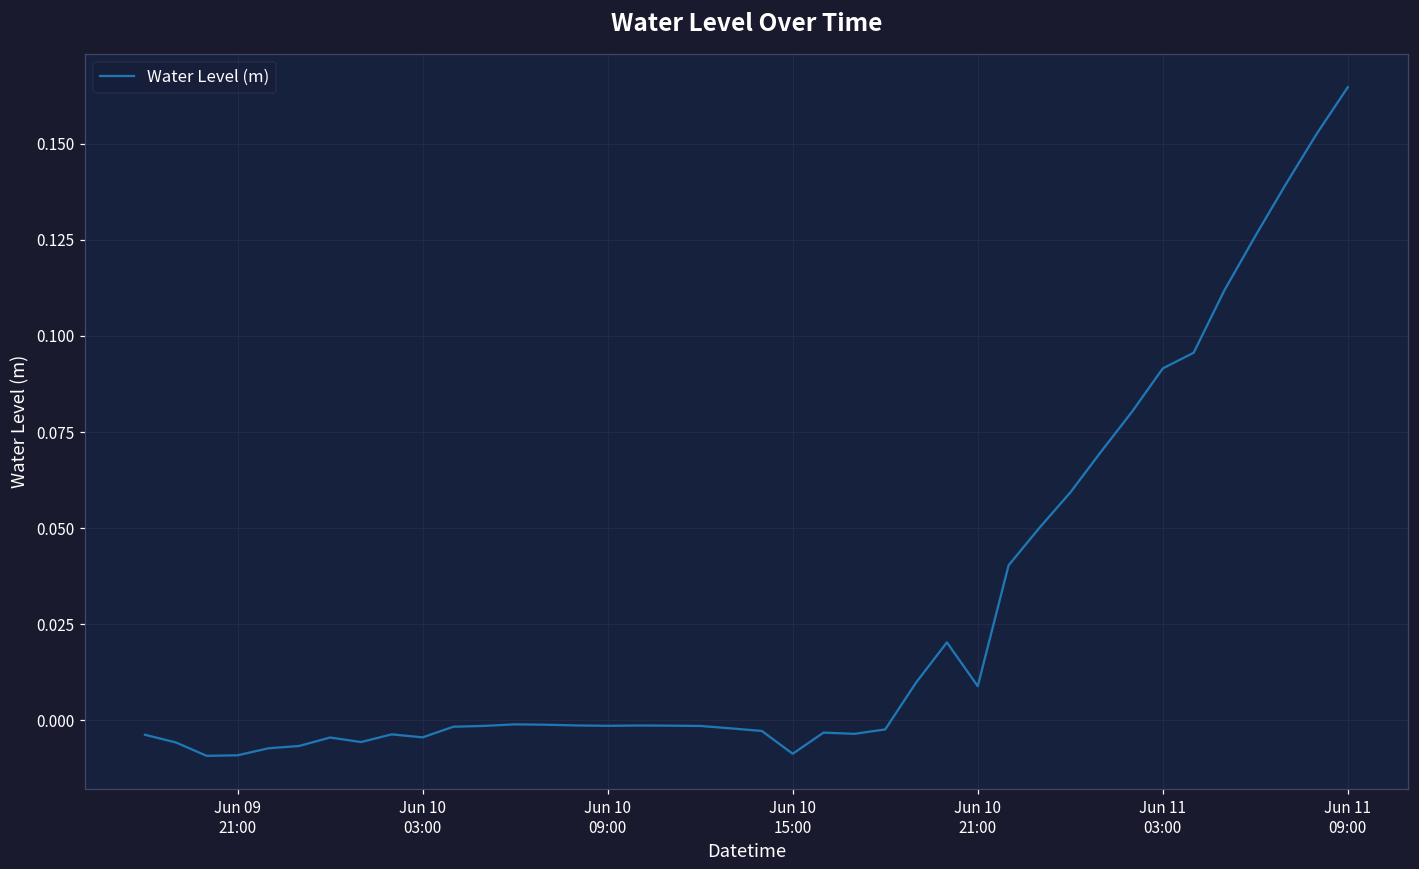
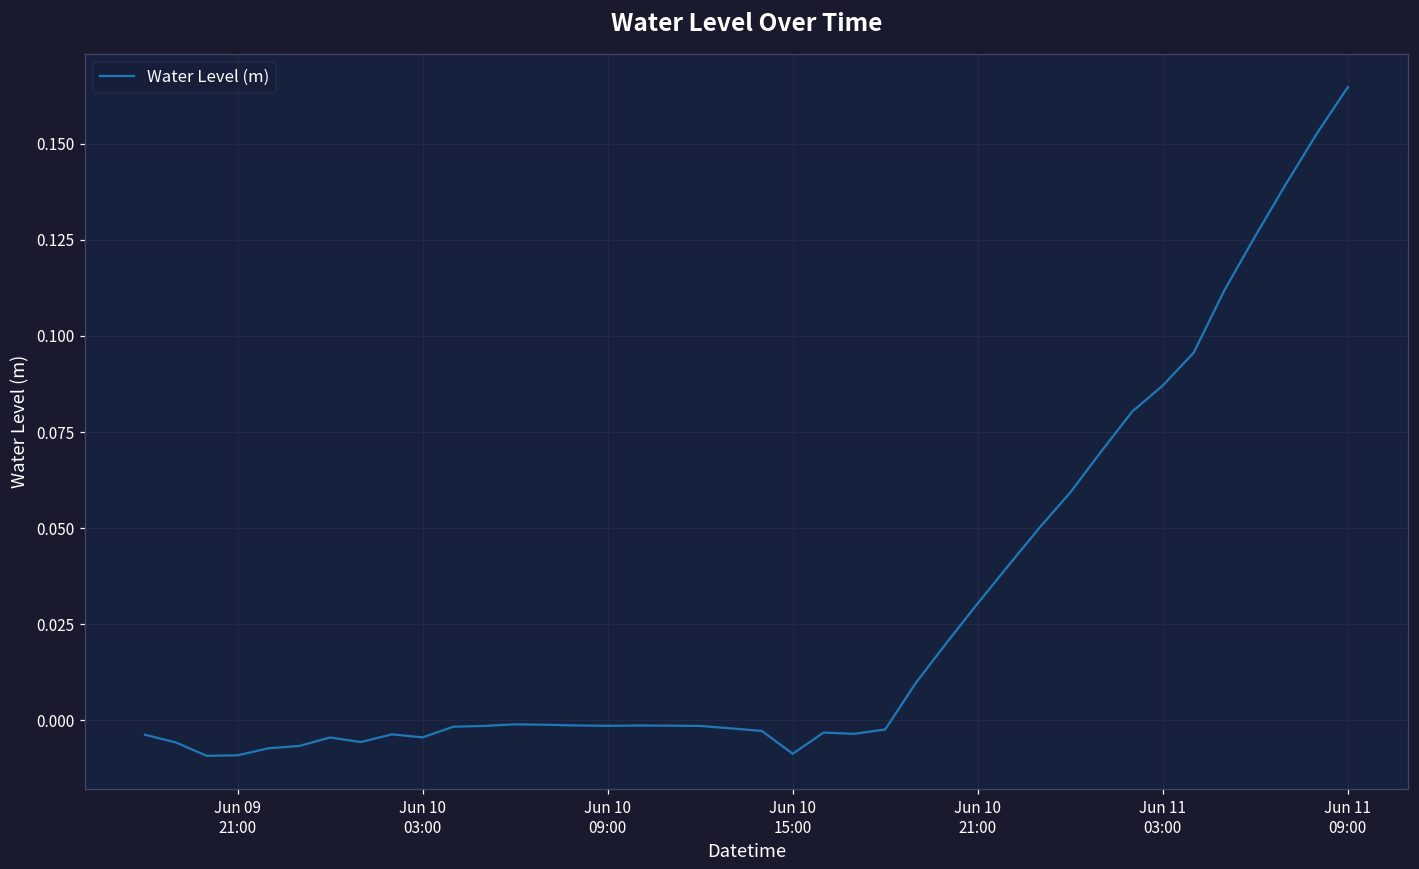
  {
    "Jun 09 21:00": -0.009,
    "Jun 10 03:00": -0.004,
    "Jun 10 09:00": -0.001,
    "Jun 10 15:00": -0.009,
-   "Jun 10 21:00": 0.009,
-   "Jun 11 03:00": 0.092,
+   "Jun 10 21:00": 0.030,
+   "Jun 11 03:00": 0.087,
    "Jun 11 09:00": 0.165
  }
